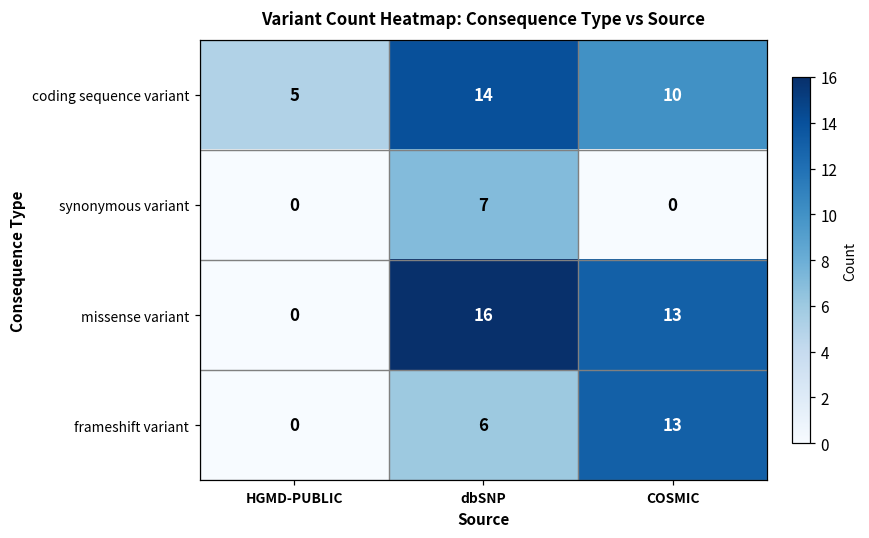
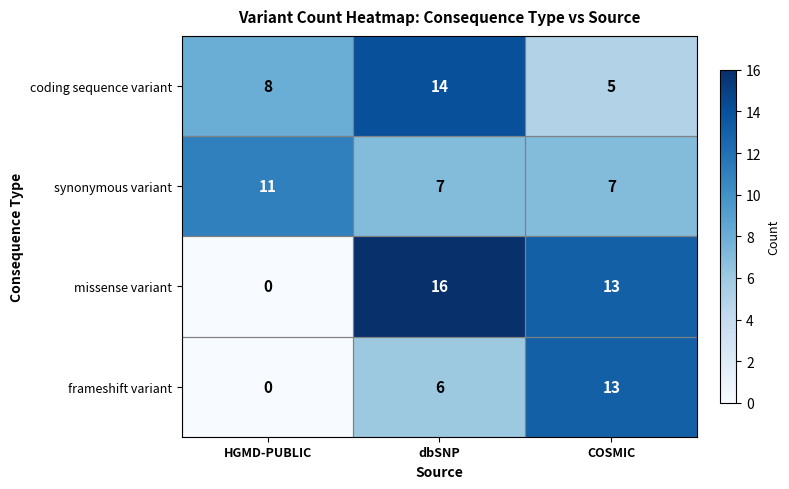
  {
    "coding sequence variant": {
-     "HGMD-PUBLIC": 5,
+     "HGMD-PUBLIC": 8,
      "dbSNP": 14,
-     "COSMIC": 10
+     "COSMIC": 5
    },
    "synonymous variant": {
-     "HGMD-PUBLIC": 0,
+     "HGMD-PUBLIC": 11,
      "dbSNP": 7,
-     "COSMIC": 0
+     "COSMIC": 7
    },
    "missense variant": {
      "HGMD-PUBLIC": 0,
      "dbSNP": 16,
      "COSMIC": 13
    },
    "frameshift variant": {
      "HGMD-PUBLIC": 0,
      "dbSNP": 6,
      "COSMIC": 13
    }
  }
